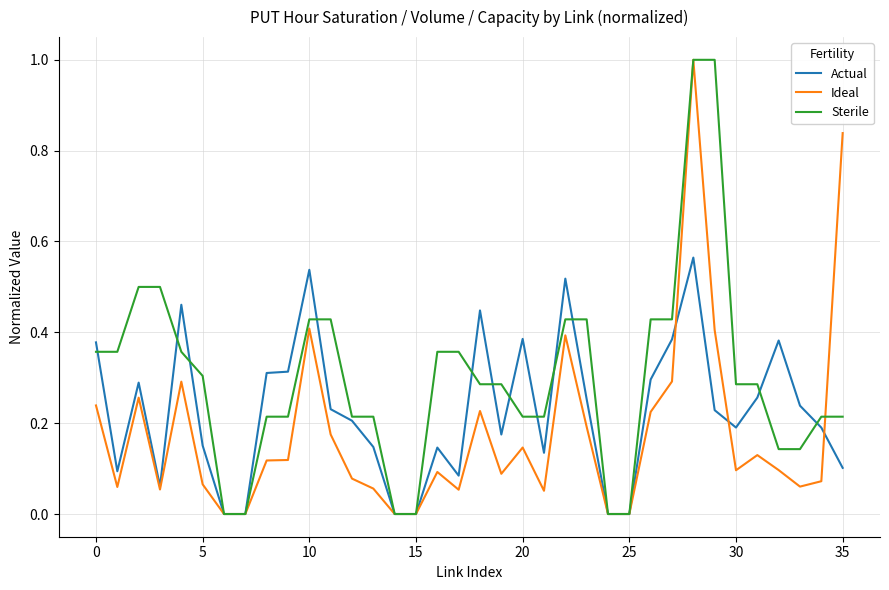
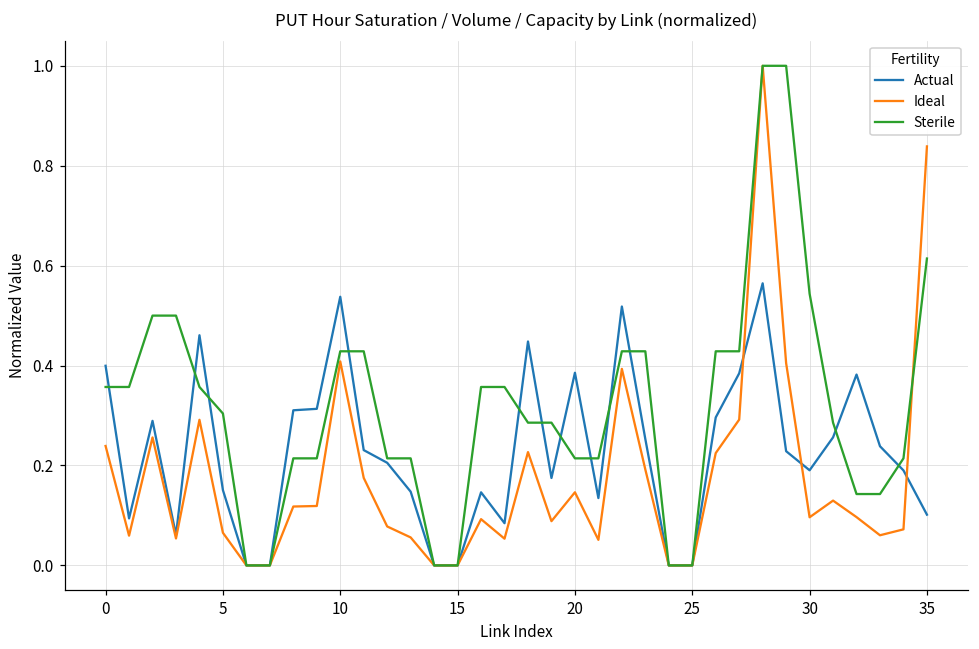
  {
    "Actual": {
-     "0": 0.38,
+     "0": 0.40,
      "5": 0.15,
      "10": 0.54,
      "20": 0.39,
      "30": 0.19,
      "35": 0.10
    },
    "Ideal": {
      "0": 0.24,
      "5": 0.07,
      "10": 0.41,
      "20": 0.15,
      "30": 0.10,
      "35": 0.84
    },
    "Sterile": {
      "0": 0.36,
      "5": 0.30,
      "10": 0.43,
      "20": 0.21,
-     "30": 0.29,
-     "35": 0.21
+     "30": 0.54,
+     "35": 0.61
    }
  }
